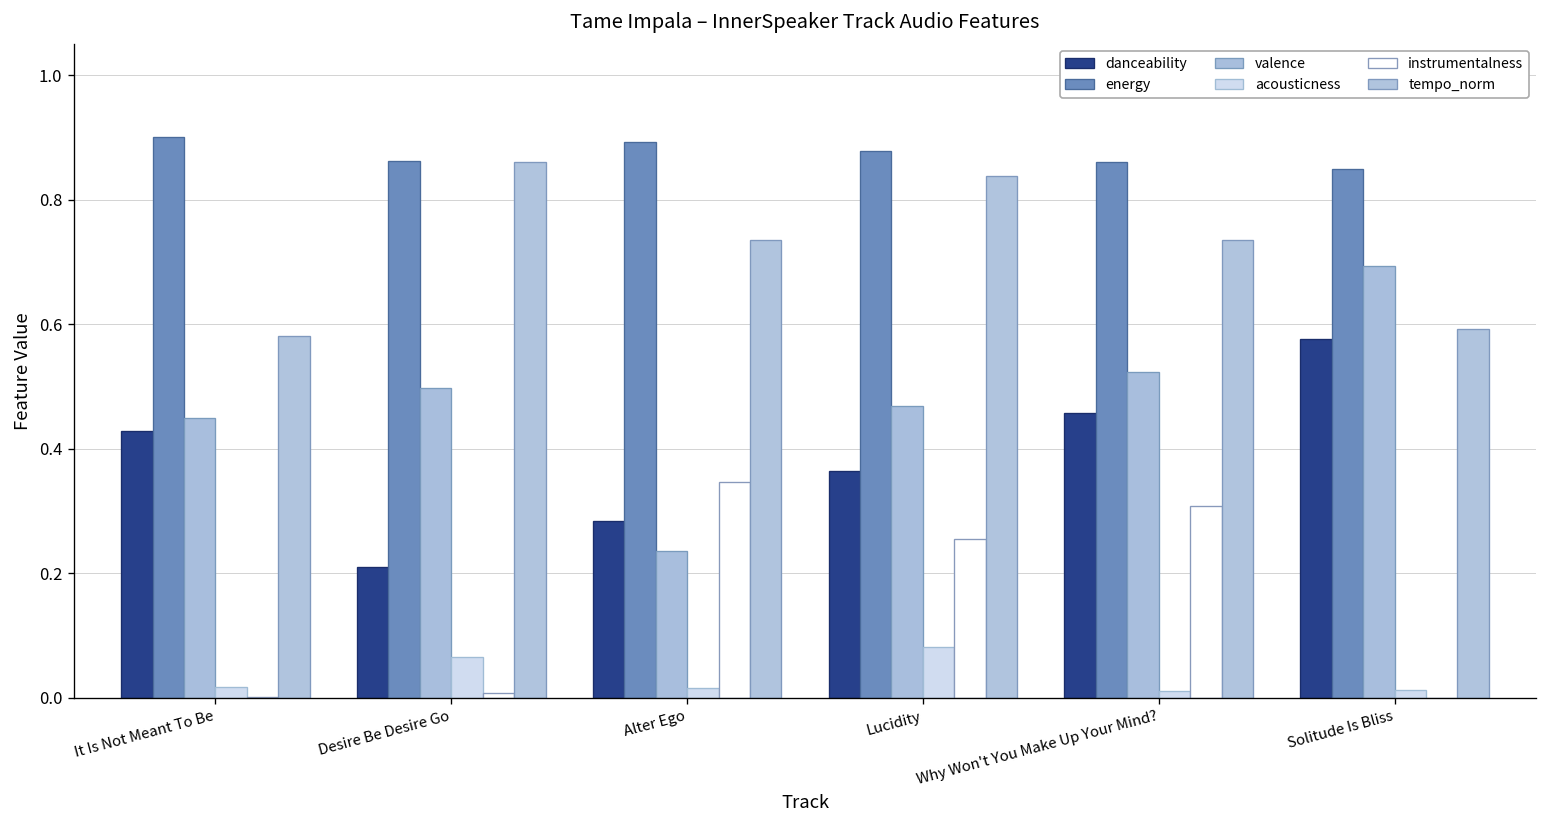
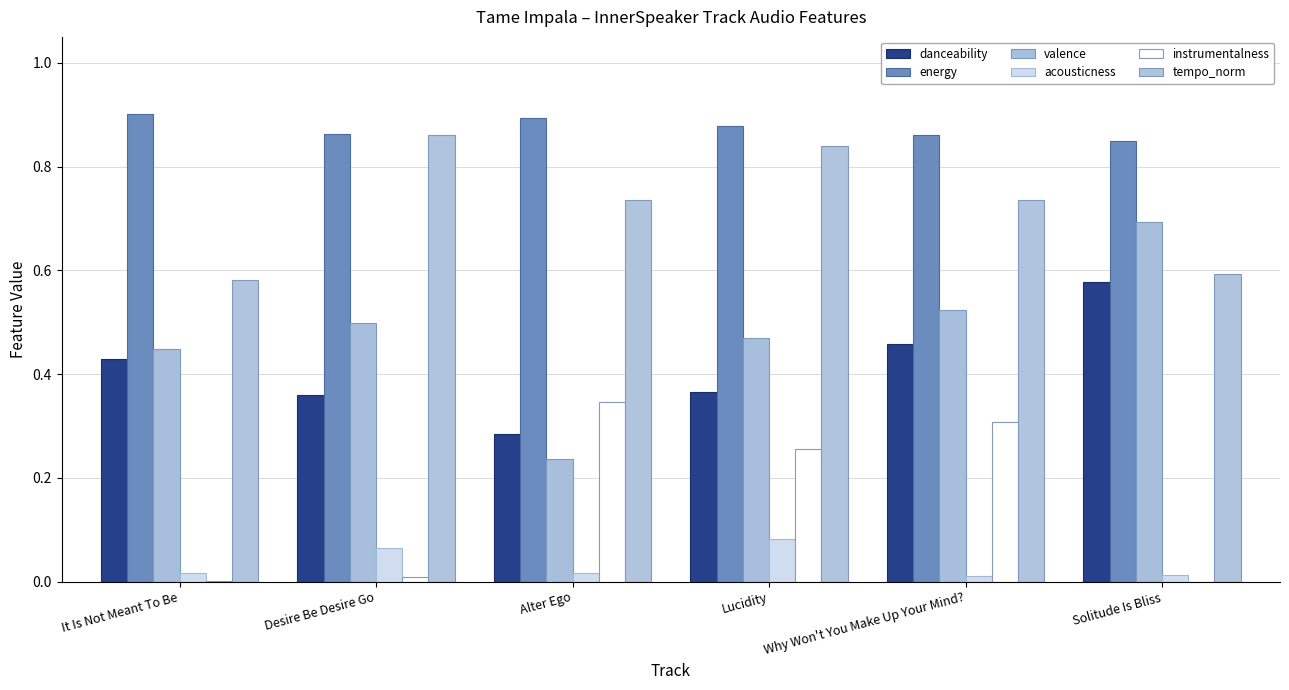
  {
    "danceability": {
      "It Is Not Meant To Be": 0.43,
-     "Desire Be Desire Go": 0.21,
+     "Desire Be Desire Go": 0.36,
      "Alter Ego": 0.29,
      "Lucidity": 0.37,
      "Why Won't You Make Up Your Mind?": 0.46,
      "Solitude Is Bliss": 0.58
    },
    "energy": {
      "It Is Not Meant To Be": 0.90,
      "Desire Be Desire Go": 0.86,
      "Alter Ego": 0.89,
      "Lucidity": 0.88,
      "Why Won't You Make Up Your Mind?": 0.86,
      "Solitude Is Bliss": 0.85
    },
    "instrumentalness": {
      "Desire Be Desire Go": 0.01,
      "Alter Ego": 0.35,
      "Lucidity": 0.26,
      "Why Won't You Make Up Your Mind?": 0.31
    }
  }
